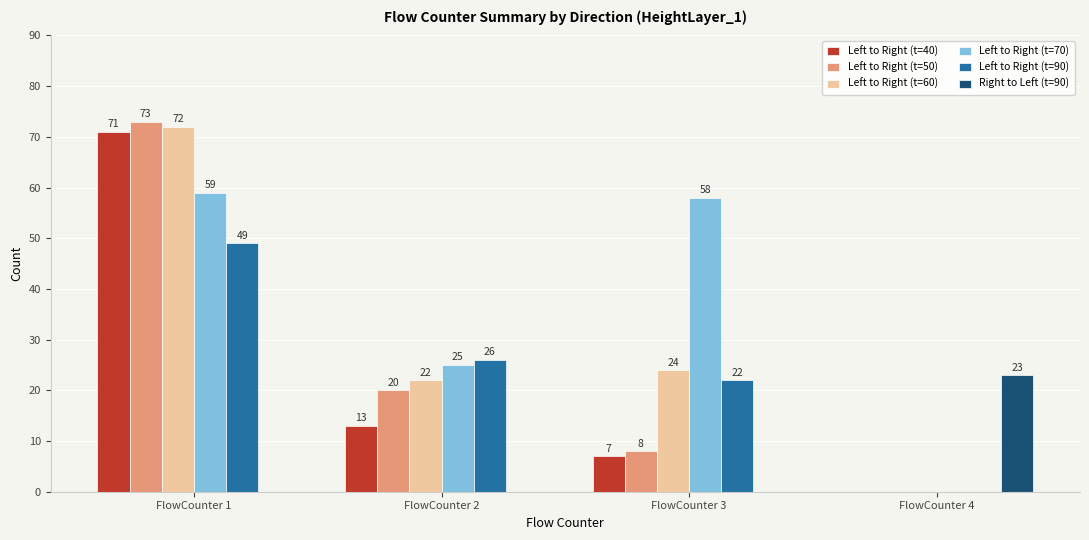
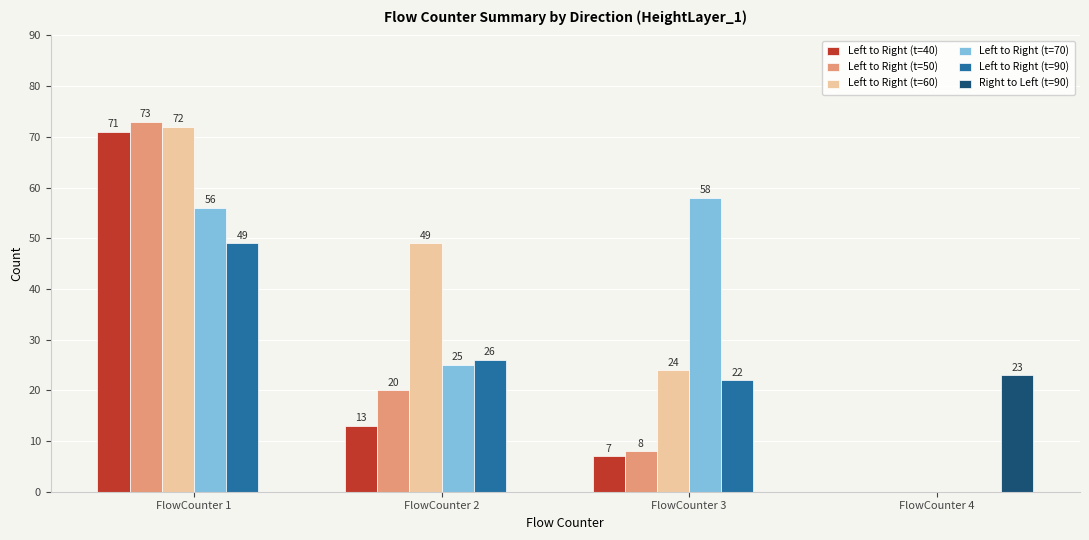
  {
    "Left to Right (t=40)": {
      "FlowCounter 1": 71,
      "FlowCounter 2": 13,
      "FlowCounter 3": 7
    },
    "Left to Right (t=50)": {
      "FlowCounter 1": 73,
      "FlowCounter 2": 20,
      "FlowCounter 3": 8
    },
    "Left to Right (t=60)": {
      "FlowCounter 1": 72,
-     "FlowCounter 2": 22,
+     "FlowCounter 2": 49,
      "FlowCounter 3": 24
    },
    "Left to Right (t=70)": {
-     "FlowCounter 1": 59,
+     "FlowCounter 1": 56,
      "FlowCounter 2": 25,
      "FlowCounter 3": 58
    }
  }
